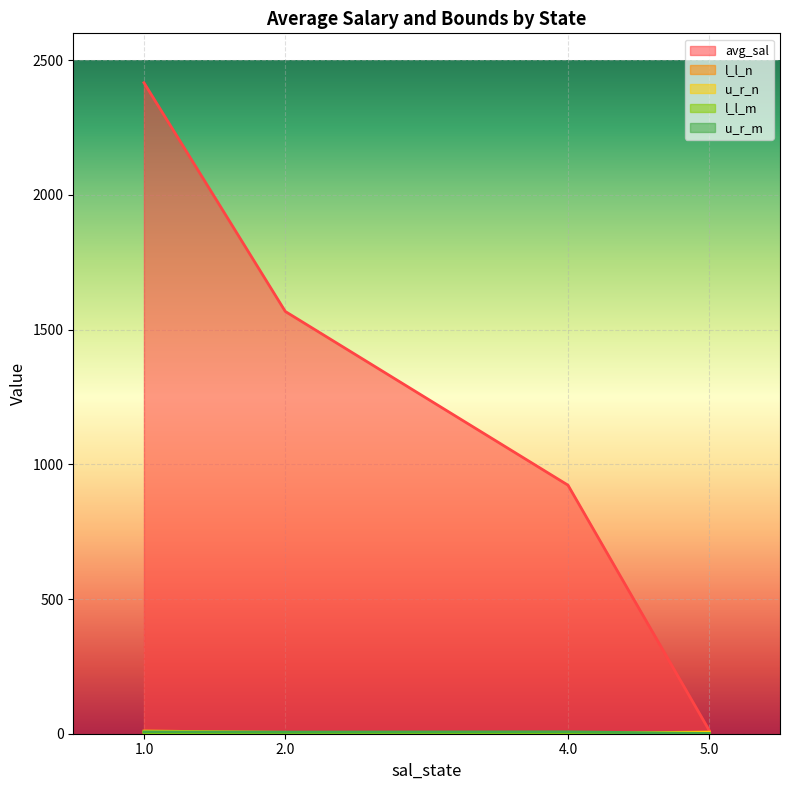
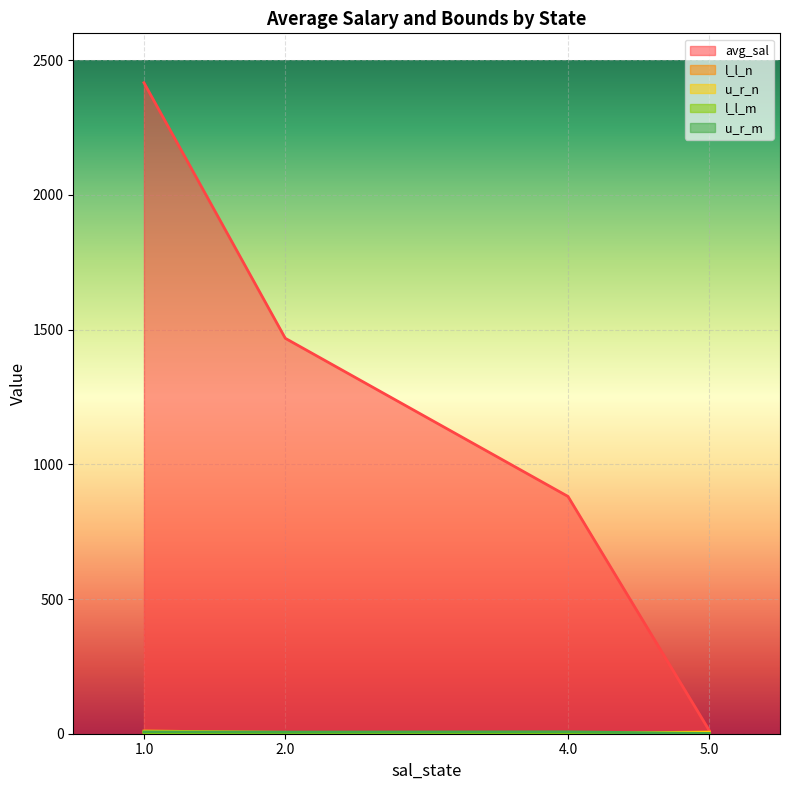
  {
    "avg_sal": {
      "1.0": 2420,
-     "2.0": 1570,
-     "4.0": 920
+     "2.0": 1470,
+     "4.0": 880
    }
  }
